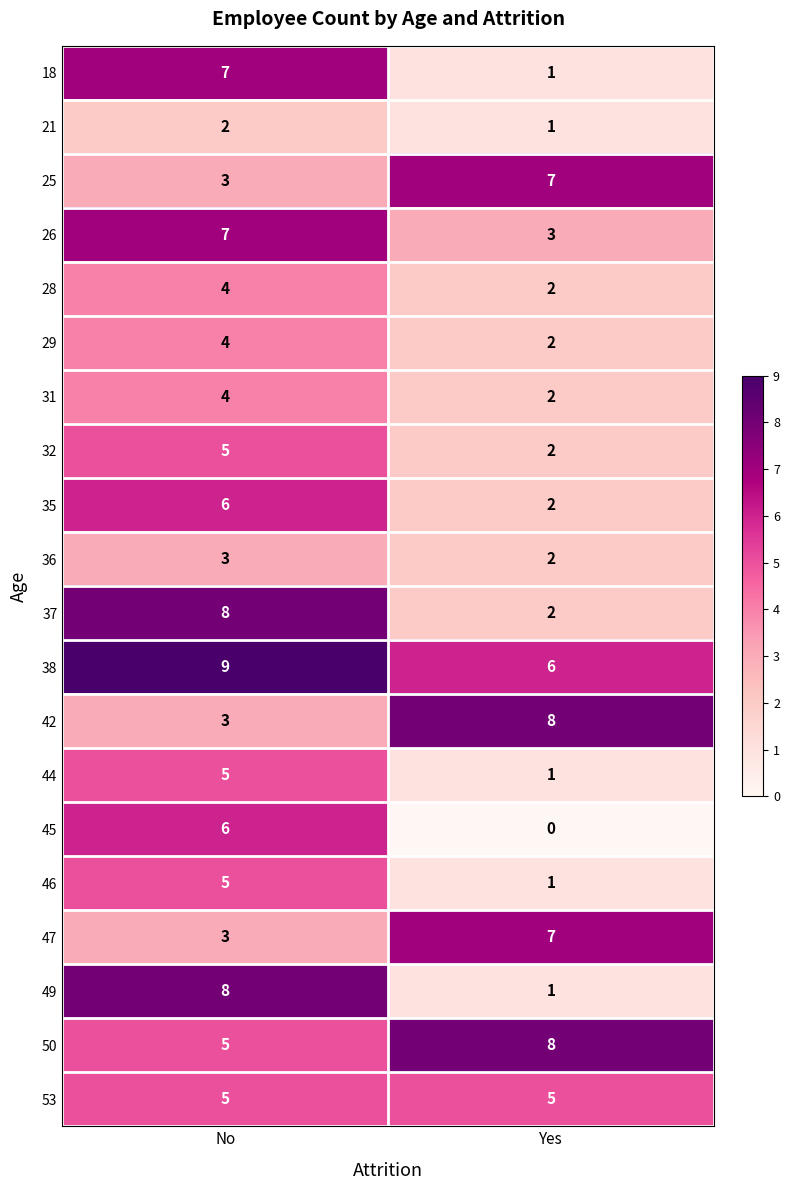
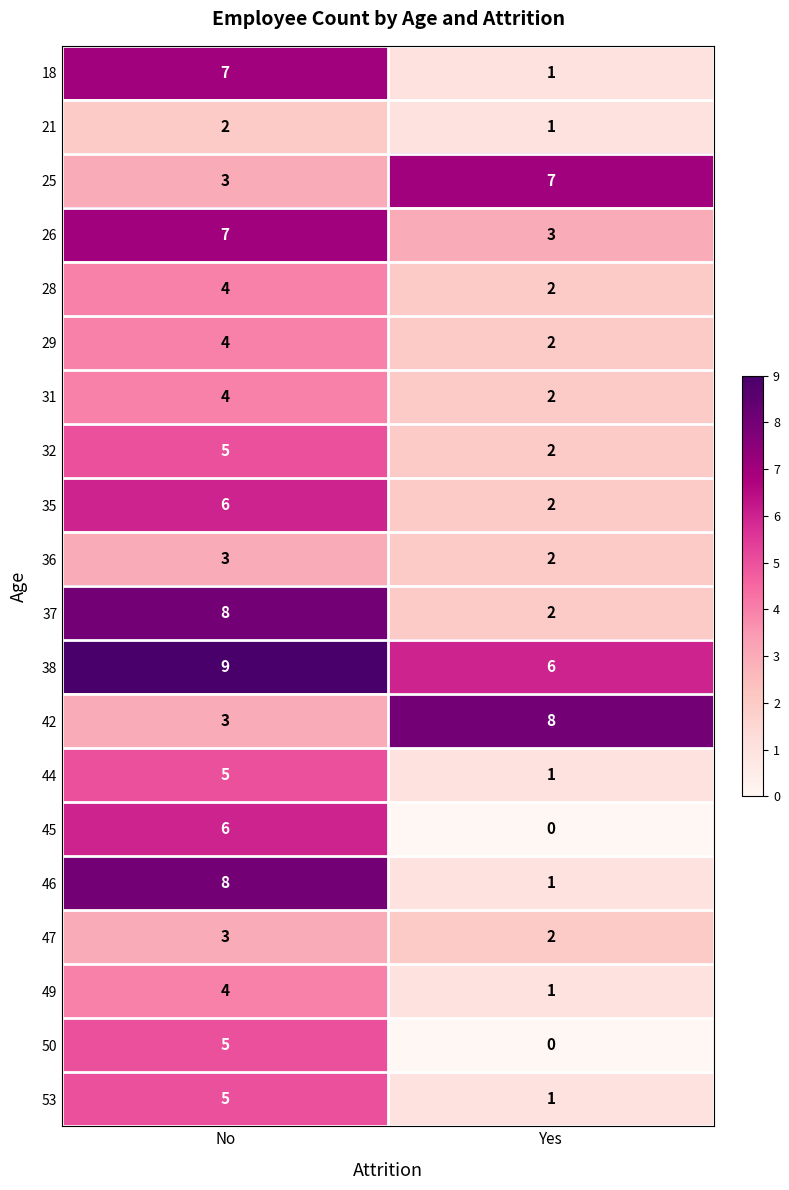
  {
    "18": {
      "No": 7,
      "Yes": 1
    },
    "21": {
      "No": 2,
      "Yes": 1
    },
    "25": {
      "No": 3,
      "Yes": 7
    },
    "26": {
      "No": 7,
      "Yes": 3
    },
    "28": {
      "No": 4,
      "Yes": 2
    },
    "29": {
      "No": 4,
      "Yes": 2
    },
    "31": {
      "No": 4,
      "Yes": 2
    },
    "32": {
      "No": 5,
      "Yes": 2
    },
    "35": {
      "No": 6,
      "Yes": 2
    },
    "36": {
      "No": 3,
      "Yes": 2
    },
    "37": {
      "No": 8,
      "Yes": 2
    },
    "38": {
      "No": 9,
      "Yes": 6
    },
    "42": {
      "No": 3,
      "Yes": 8
    },
    "44": {
      "No": 5,
      "Yes": 1
    },
    "45": {
      "No": 6,
      "Yes": 0
    },
    "46": {
-     "No": 5,
+     "No": 8,
      "Yes": 1
    },
    "47": {
      "No": 3,
-     "Yes": 7
+     "Yes": 2
    },
    "49": {
-     "No": 8,
+     "No": 4,
      "Yes": 1
    },
    "50": {
      "No": 5,
-     "Yes": 8
+     "Yes": 0
    },
    "53": {
      "No": 5,
-     "Yes": 5
+     "Yes": 1
    }
  }
